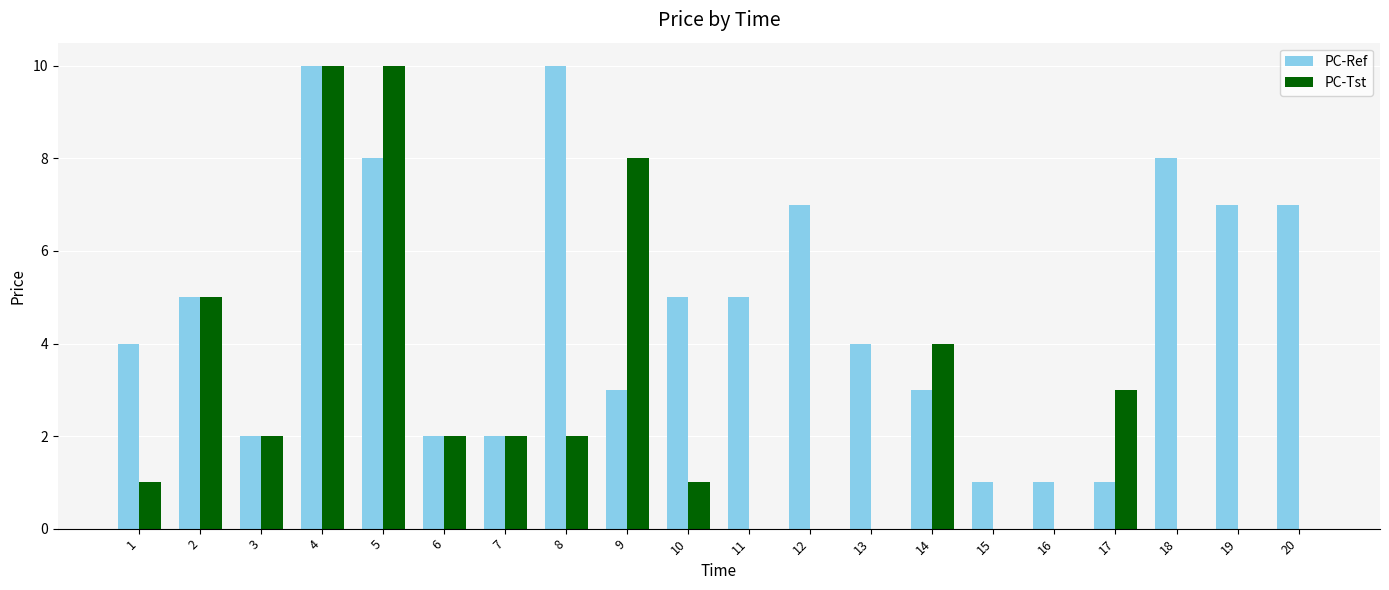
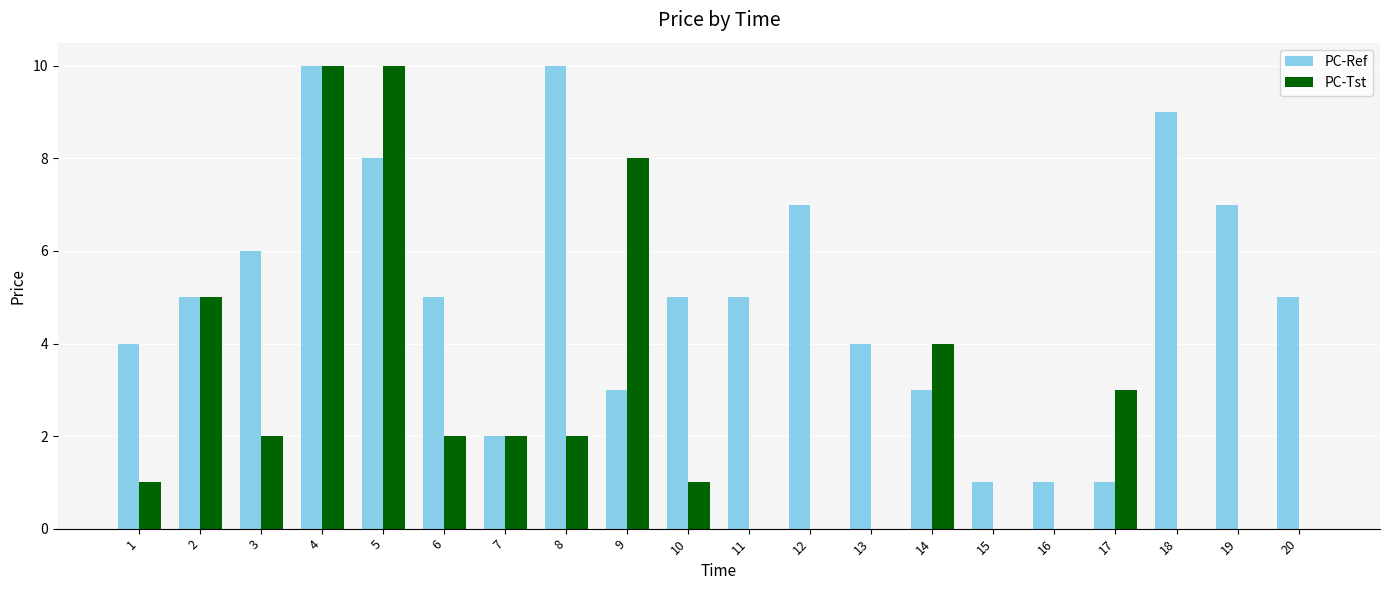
  {
    "PC-Ref": {
      "1": 4,
      "2": 5,
-     "3": 2,
+     "3": 6,
      "4": 10,
      "5": 8,
-     "6": 2,
+     "6": 5,
      "7": 2,
      "8": 10,
      "9": 3,
      "10": 5,
      "11": 5,
      "12": 7,
      "13": 4,
      "14": 3,
      "15": 1,
      "16": 1,
      "17": 1,
-     "18": 8,
+     "18": 9,
      "19": 7,
-     "20": 7
+     "20": 5
    },
    "PC-Tst": {
      "1": 1,
      "2": 5,
      "3": 2,
      "4": 10,
      "5": 10,
      "6": 2,
      "7": 2,
      "8": 2,
      "9": 8,
      "10": 1,
      "11": 0,
      "12": 0,
      "13": 0,
      "14": 4,
      "15": 0,
      "16": 0,
      "17": 3,
      "18": 0,
      "19": 0,
      "20": 0
    }
  }
